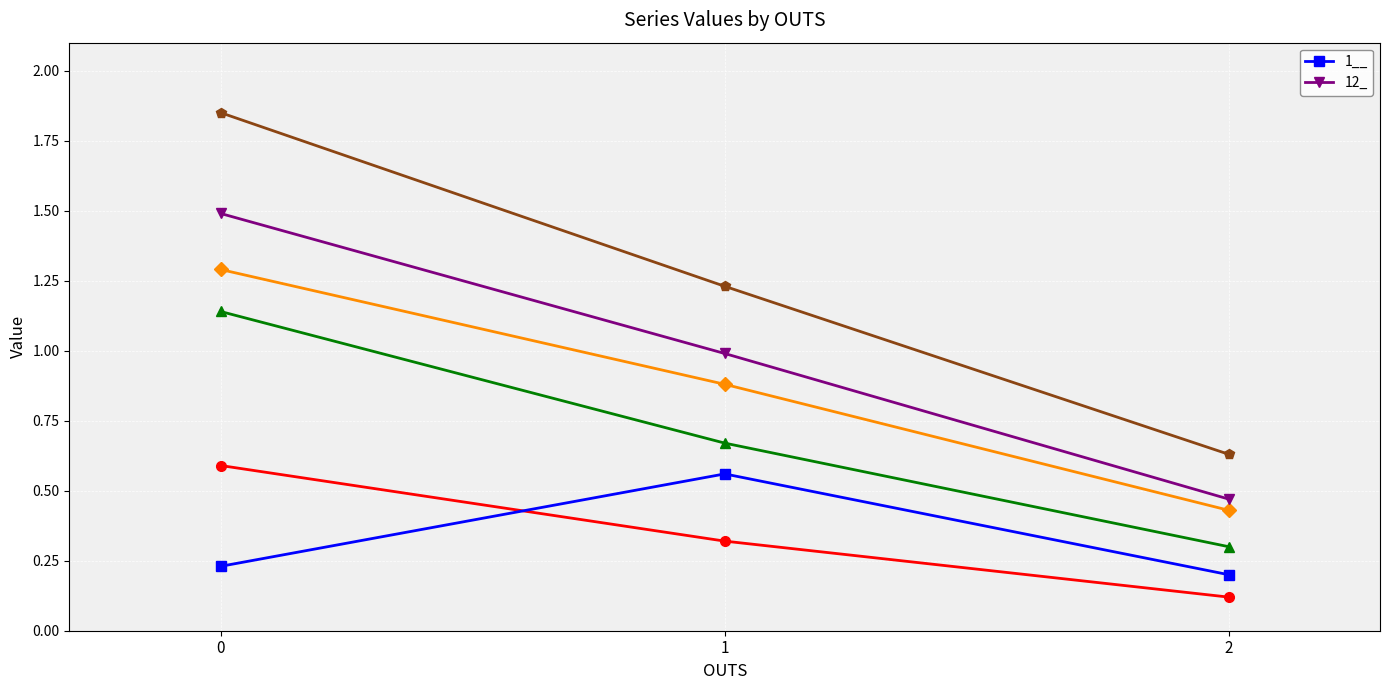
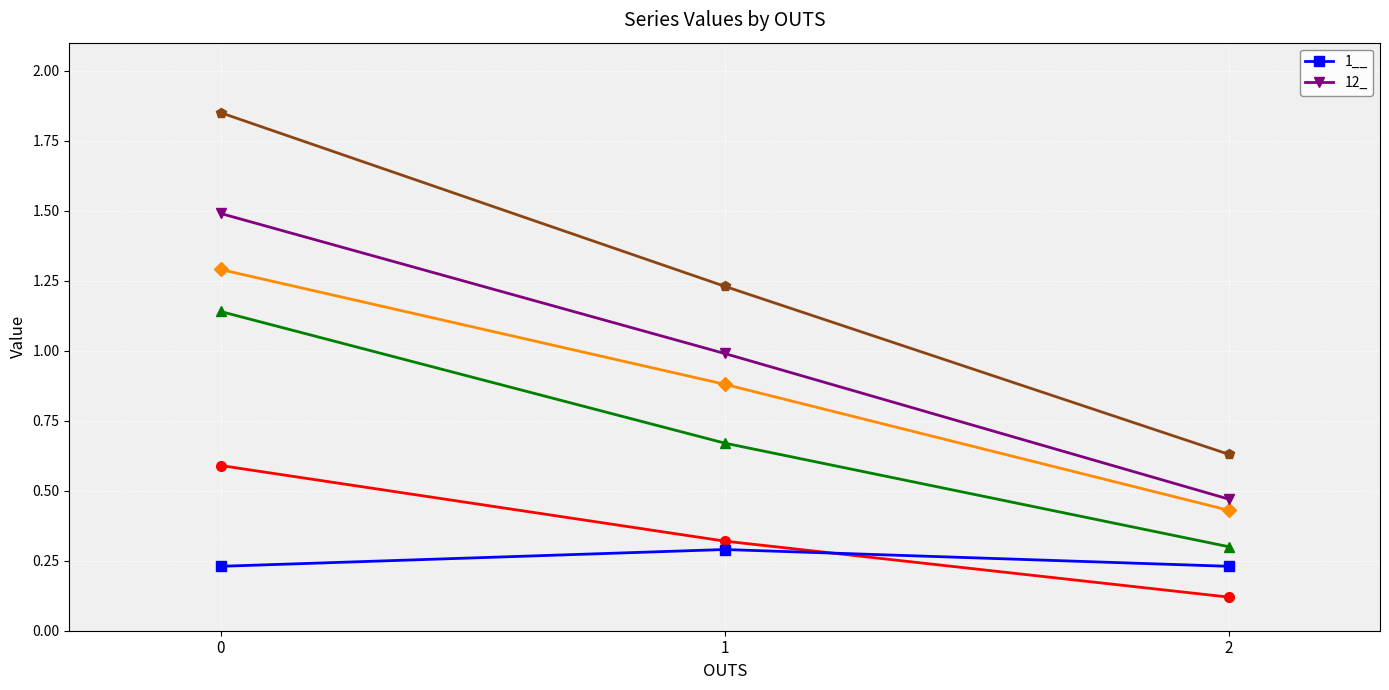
  {
    "1__": {
      "0": 0.23,
-     "1": 0.56,
-     "2": 0.20
+     "1": 0.29,
+     "2": 0.23
    },
    "12_": {
      "0": 1.49,
      "1": 0.99,
      "2": 0.47
    }
  }
